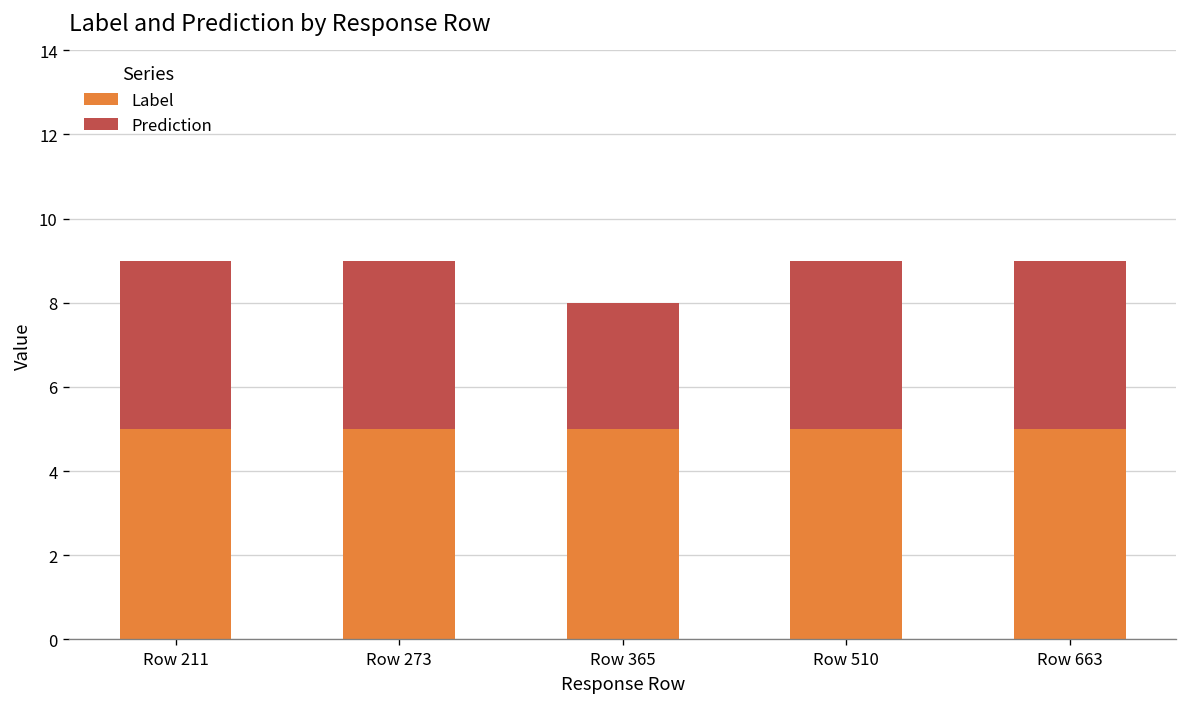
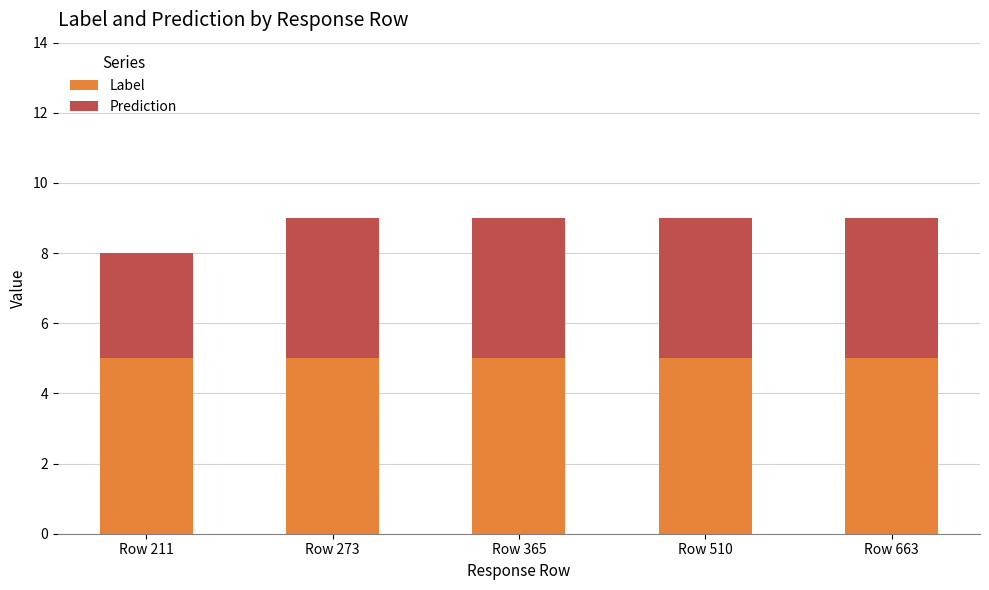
  {
    "Label": {
      "Row 211": 5,
      "Row 273": 5,
      "Row 365": 5,
      "Row 510": 5,
      "Row 663": 5
    },
    "Prediction": {
-     "Row 211": 4,
+     "Row 211": 3,
      "Row 273": 4,
-     "Row 365": 3,
+     "Row 365": 4,
      "Row 510": 4,
      "Row 663": 4
    }
  }
